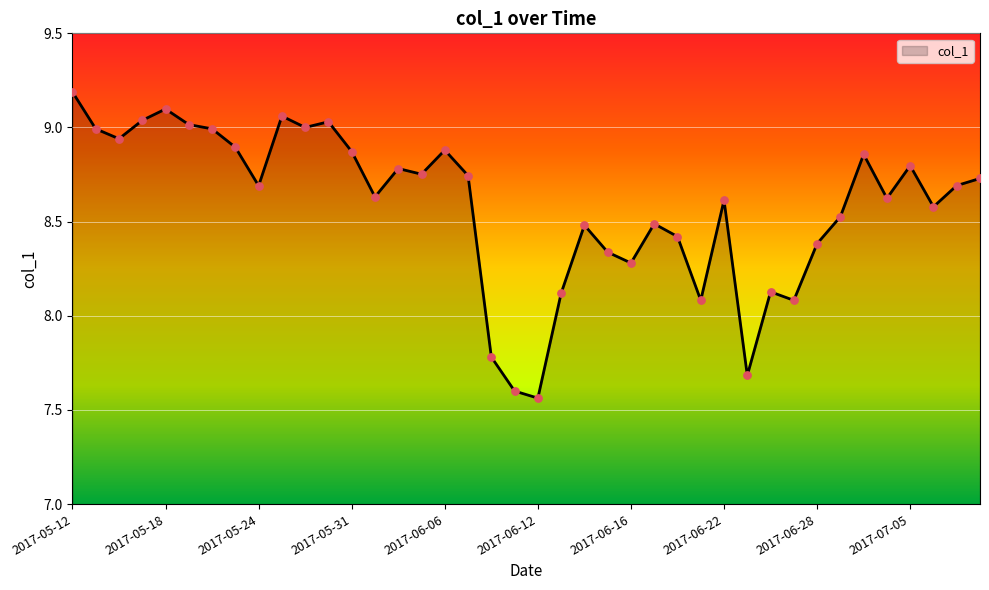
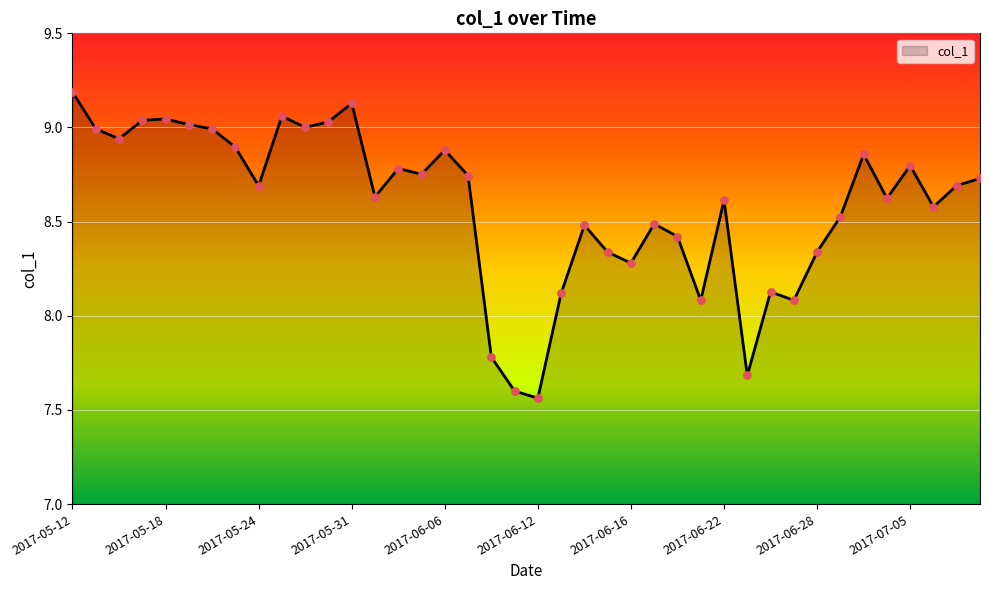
  {
    "2017-05-12": 9.19,
-   "2017-05-18": 9.10,
+   "2017-05-18": 9.05,
    "2017-05-24": 8.69,
-   "2017-05-31": 8.87,
+   "2017-05-31": 9.13,
    "2017-06-06": 8.88,
    "2017-06-12": 7.56,
    "2017-06-16": 8.28,
    "2017-06-22": 8.61,
-   "2017-06-28": 8.38,
+   "2017-06-28": 8.34,
    "2017-07-05": 8.80
  }
